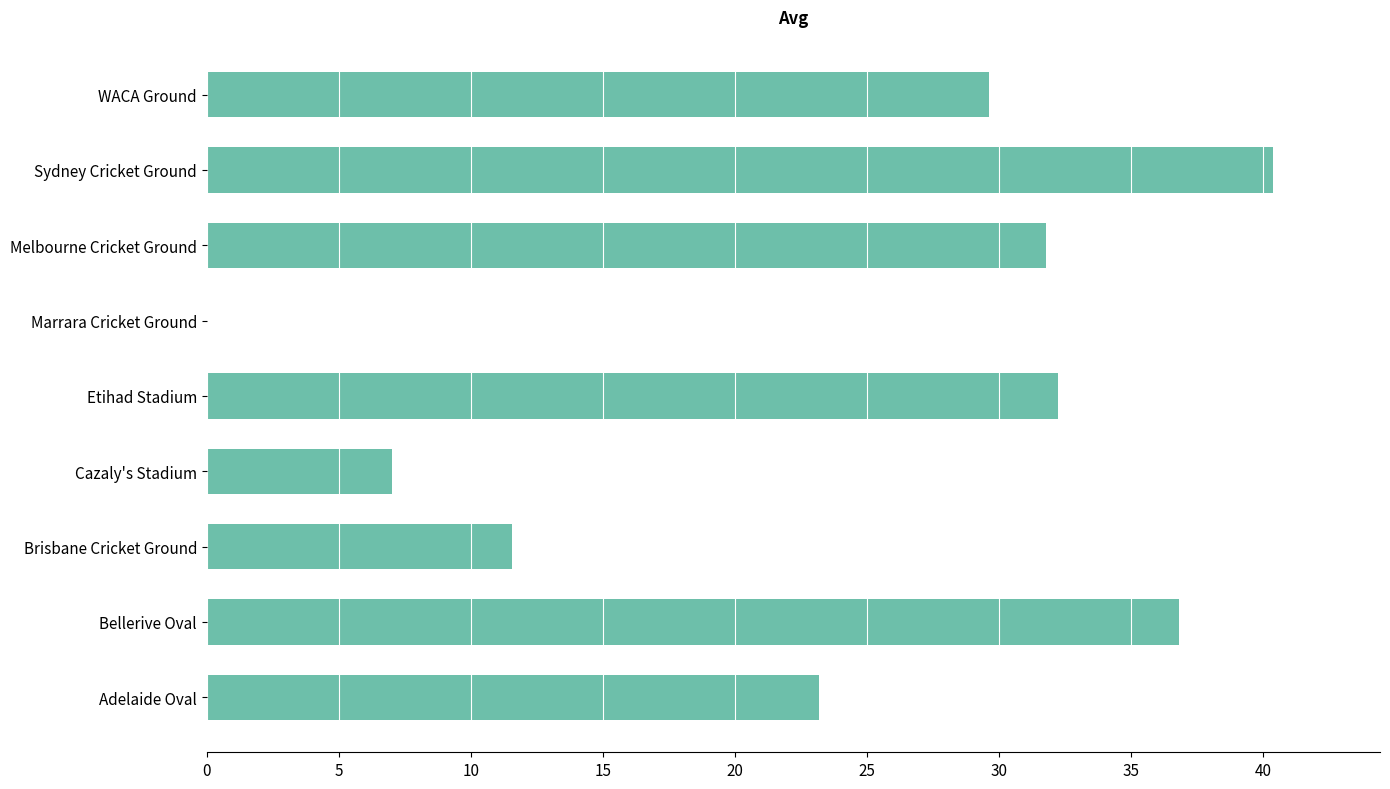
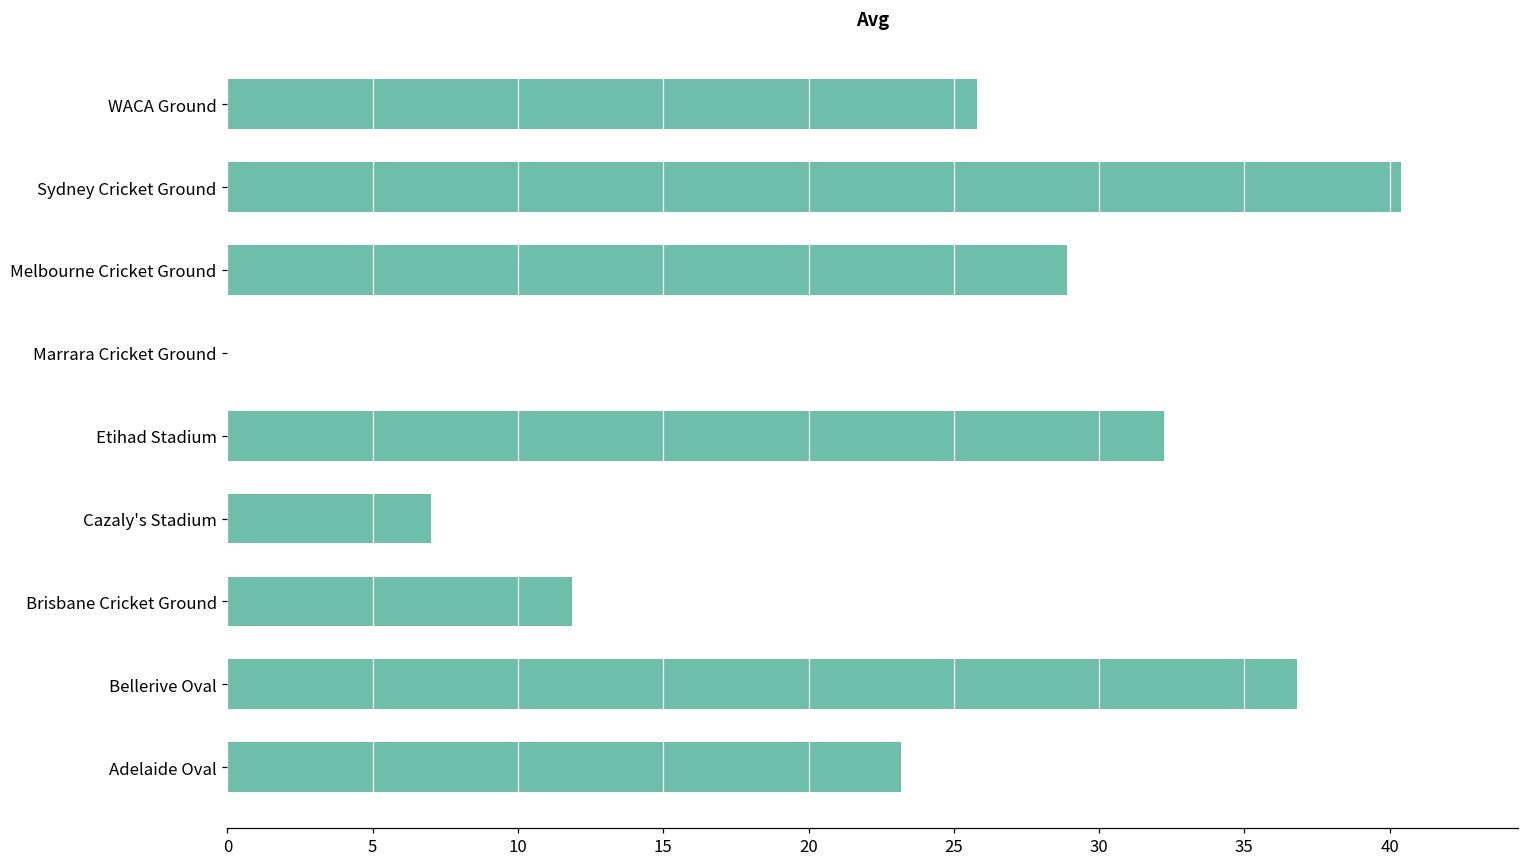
  {
-   "WACA Ground": 29.6,
+   "WACA Ground": 25.8,
    "Sydney Cricket Ground": 40.4,
-   "Melbourne Cricket Ground": 31.8,
+   "Melbourne Cricket Ground": 28.9,
    "Marrara Cricket Ground": 0.0,
    "Etihad Stadium": 32.2,
    "Cazaly's Stadium": 7.0,
-   "Brisbane Cricket Ground": 11.6,
+   "Brisbane Cricket Ground": 11.9,
    "Bellerive Oval": 36.8,
    "Adelaide Oval": 23.2
  }
